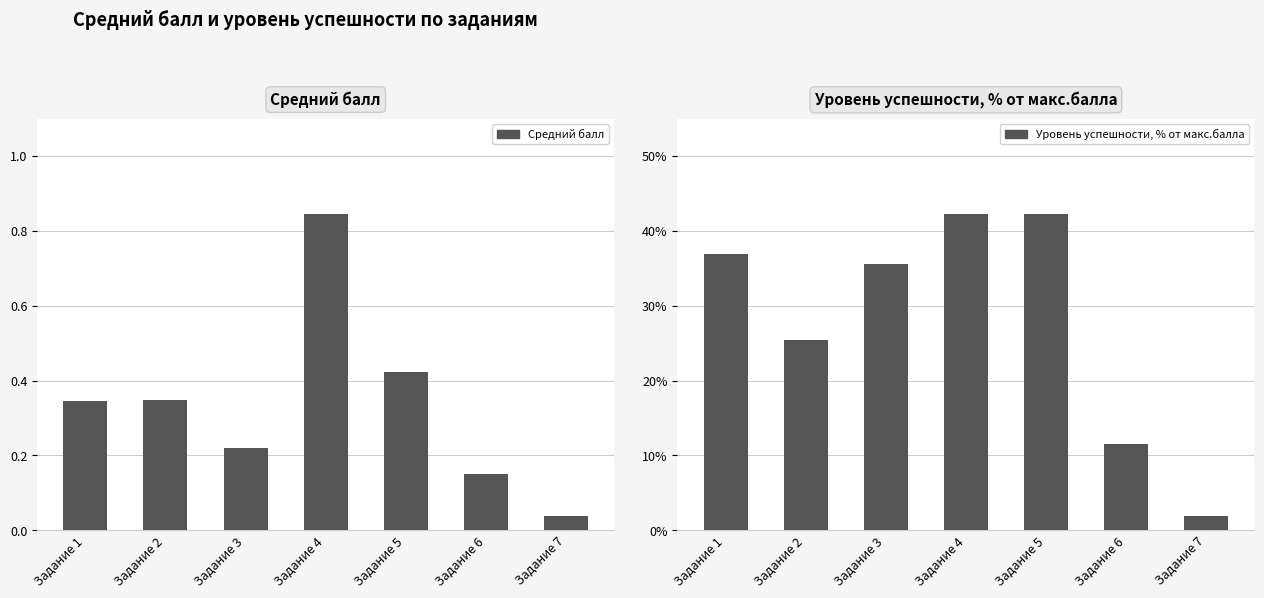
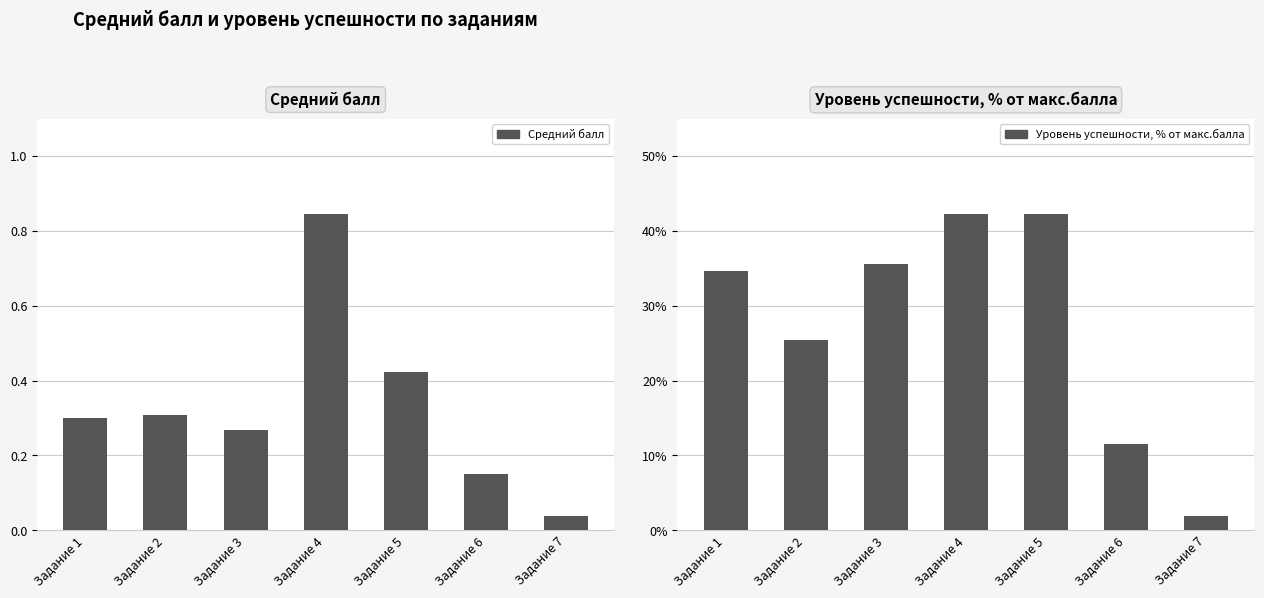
  {
    "Средний балл": {
-     "Задание 1": "0.35",
-     "Задание 2": "0.35",
-     "Задание 3": "0.22",
+     "Задание 1": "0.30",
+     "Задание 2": "0.31",
+     "Задание 3": "0.27",
      "Задание 4": "0.85",
      "Задание 5": "0.42",
      "Задание 6": "0.15",
      "Задание 7": "0.04"
    },
    "Уровень успешности, % от макс.балла": {
-     "Задание 1": "37%",
+     "Задание 1": "35%",
      "Задание 2": "25%",
      "Задание 3": "36%",
      "Задание 4": "42%",
      "Задание 5": "42%",
      "Задание 6": "12%",
      "Задание 7": "2%"
    }
  }
